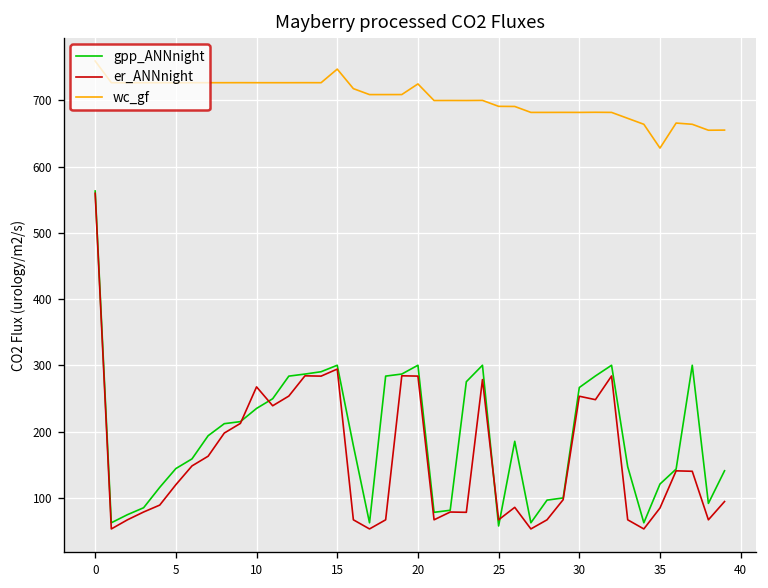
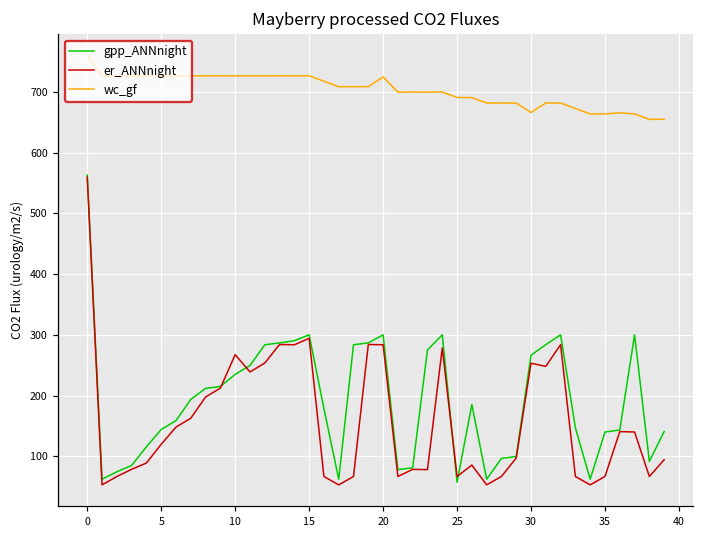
  {
    "gpp_ANNnight": {
      "5": 140,
      "10": 230,
      "15": 300,
      "20": 300,
      "25": 60,
      "30": 270,
-     "35": 120
+     "35": 140
    },
    "er_ANNnight": {
      "5": 120,
      "10": 270,
      "15": 290,
      "20": 280,
      "25": 70,
      "30": 250,
-     "35": 80
+     "35": 70
    },
    "wc_gf": {
      "10": 730,
-     "15": 750,
+     "15": 730,
      "20": 720,
      "25": 690,
-     "30": 680,
-     "35": 630
+     "30": 670,
+     "35": 660
    }
  }
